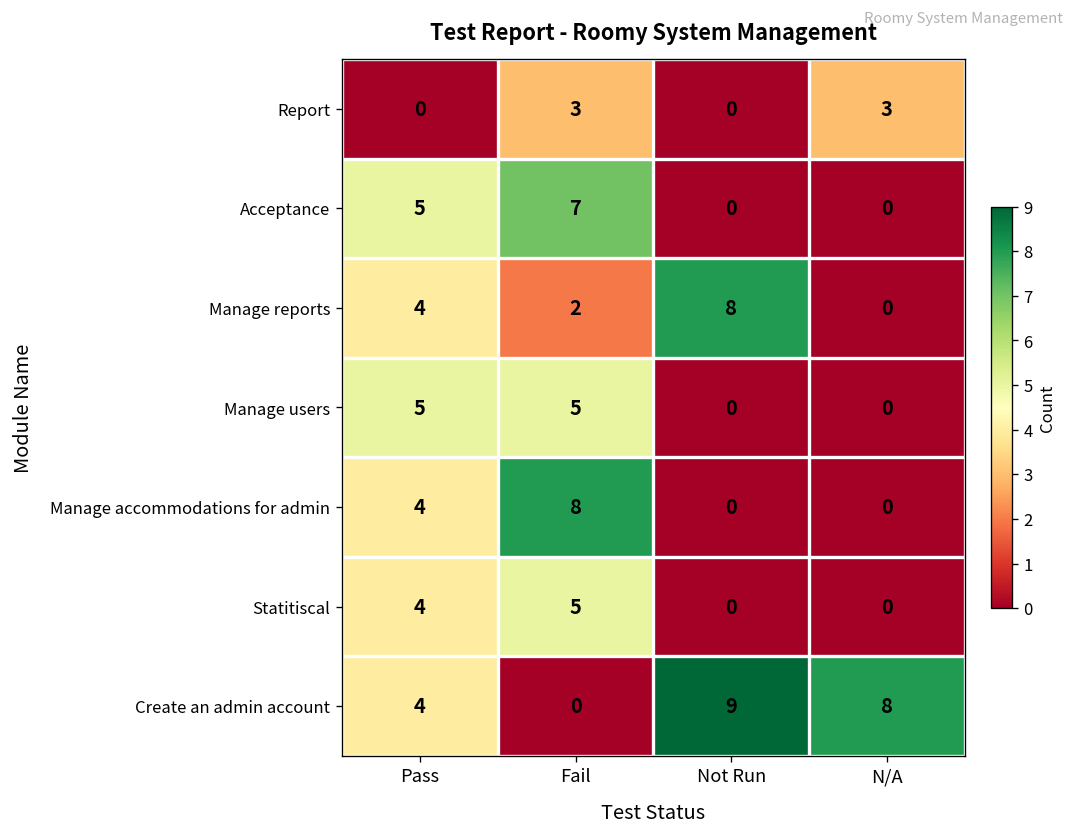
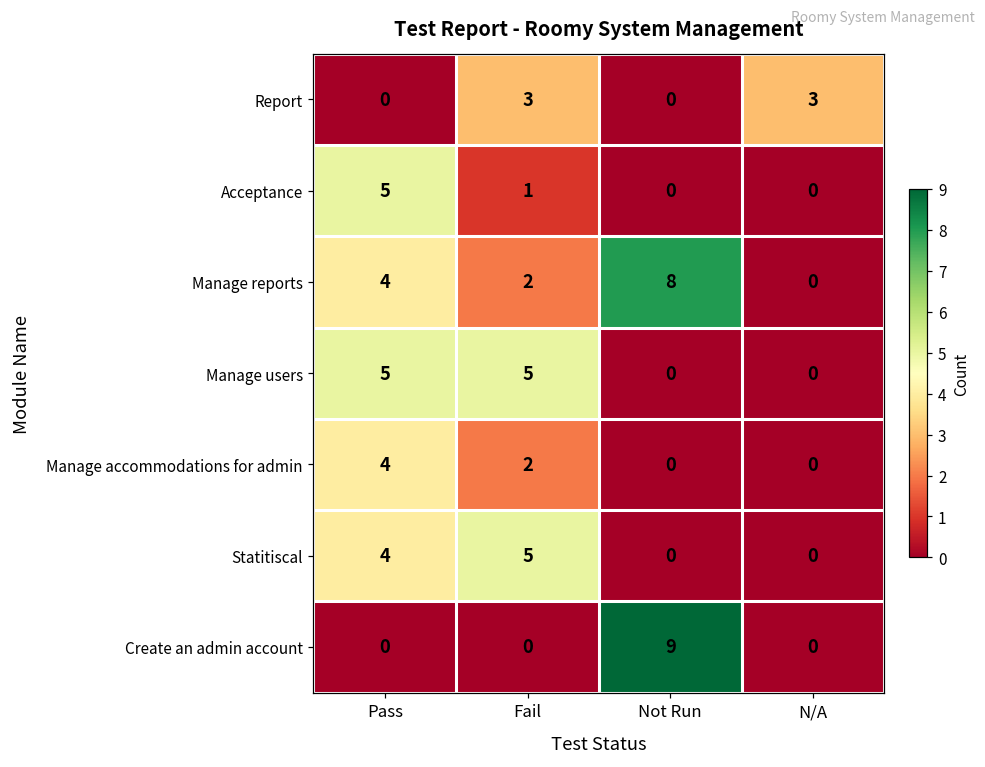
  {
    "Report": {
      "Pass": 0,
      "Fail": 3,
      "Not Run": 0,
      "N/A": 3
    },
    "Acceptance": {
      "Pass": 5,
-     "Fail": 7,
+     "Fail": 1,
      "Not Run": 0,
      "N/A": 0
    },
    "Manage reports": {
      "Pass": 4,
      "Fail": 2,
      "Not Run": 8,
      "N/A": 0
    },
    "Manage users": {
      "Pass": 5,
      "Fail": 5,
      "Not Run": 0,
      "N/A": 0
    },
    "Manage accommodations for admin": {
      "Pass": 4,
-     "Fail": 8,
+     "Fail": 2,
      "Not Run": 0,
      "N/A": 0
    },
    "Statitiscal": {
      "Pass": 4,
      "Fail": 5,
      "Not Run": 0,
      "N/A": 0
    },
    "Create an admin account": {
-     "Pass": 4,
+     "Pass": 0,
      "Fail": 0,
      "Not Run": 9,
-     "N/A": 8
+     "N/A": 0
    }
  }
